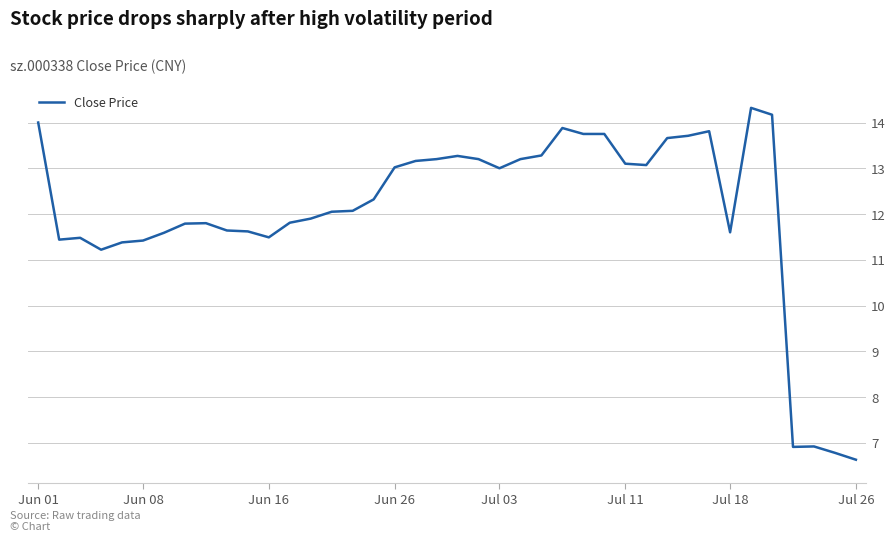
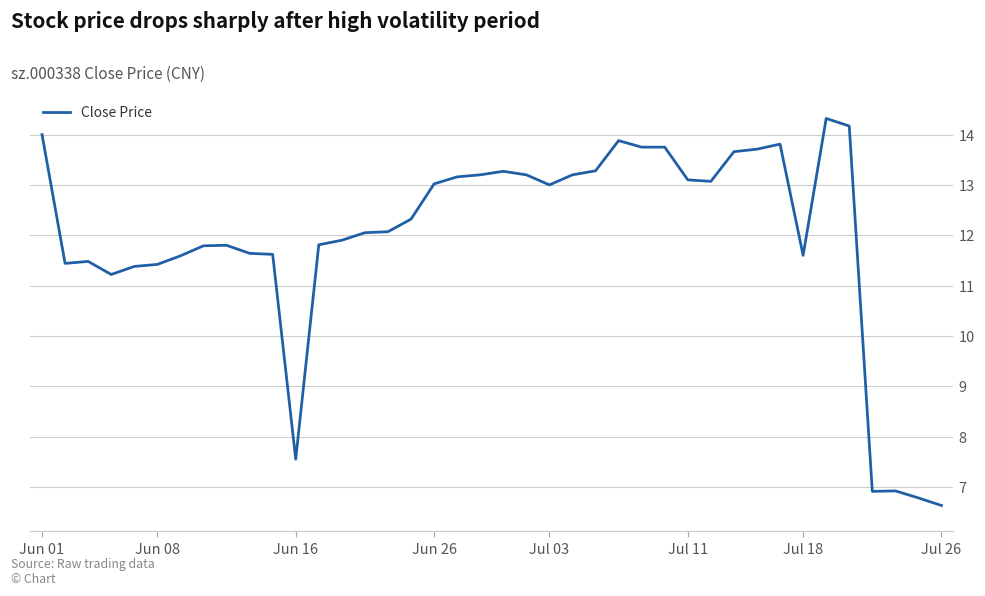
  {
    "Jun 01": 14.0,
    "Jun 08": 11.4,
-   "Jun 16": 11.5,
+   "Jun 16": 7.6,
    "Jun 26": 13.0,
    "Jul 03": 13.0,
    "Jul 11": 13.1,
    "Jul 18": 11.6,
    "Jul 26": 6.6
  }
